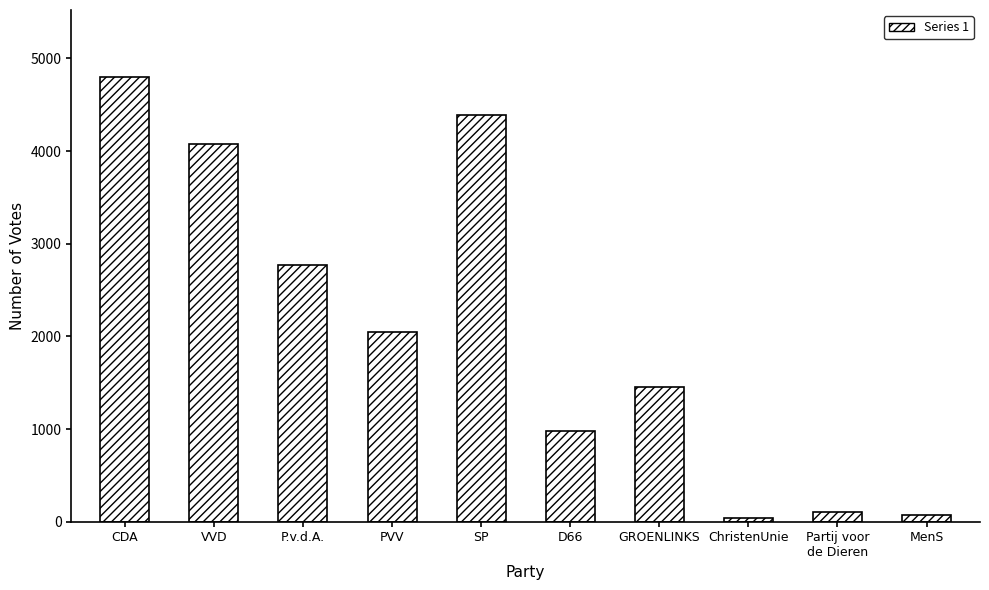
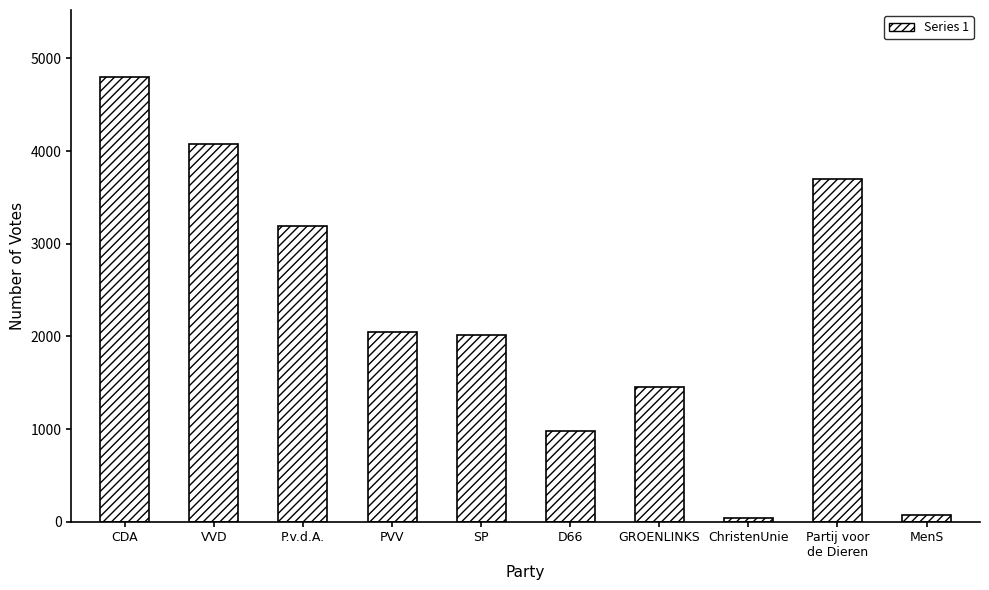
  {
    "CDA": 4800,
    "VVD": 4100,
-   "P.v.d.A.": 2800,
+   "P.v.d.A.": 3200,
    "PVV": 2100,
-   "SP": 4400,
+   "SP": 2000,
    "D66": 1000,
    "GROENLINKS": 1500,
    "ChristenUnie": 0,
-   "Partij voor de Dieren": 100,
+   "Partij voor de Dieren": 3700,
    "MenS": 100
  }
